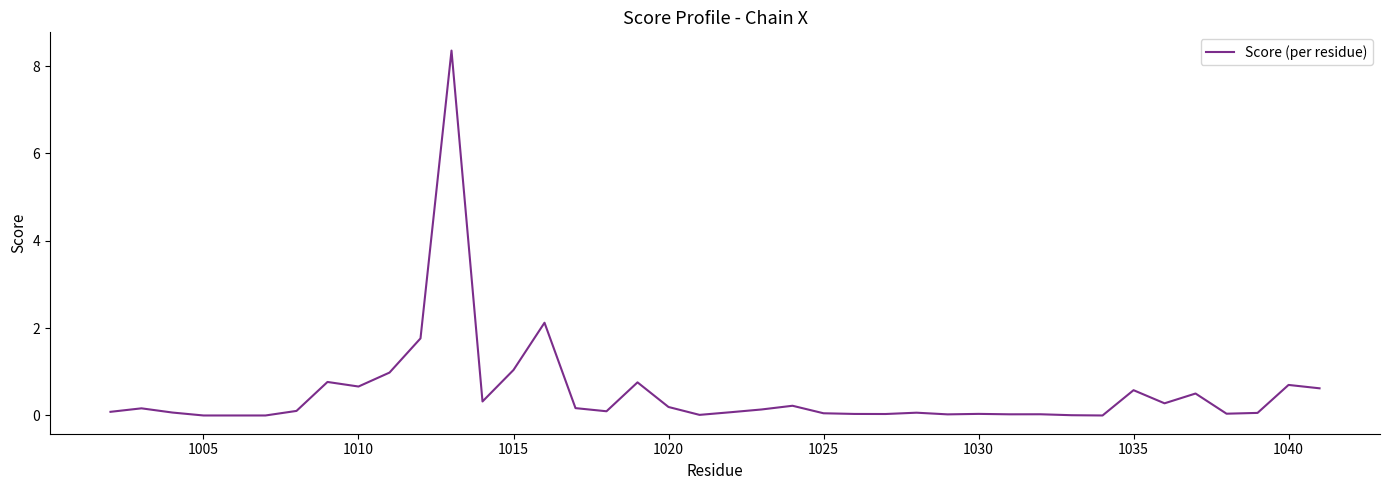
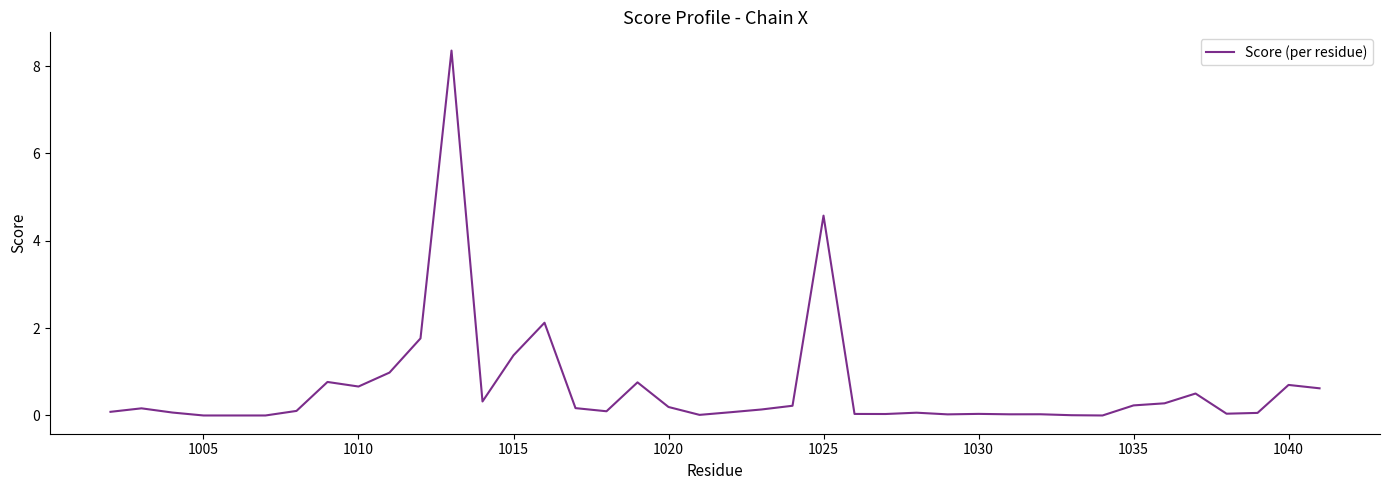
  {
    "1005": 0.0,
    "1010": 0.7,
-   "1015": 1.0,
+   "1015": 1.4,
    "1020": 0.2,
-   "1025": 0.1,
+   "1025": 4.6,
    "1030": 0.0,
-   "1035": 0.6,
+   "1035": 0.2,
    "1040": 0.7
  }
